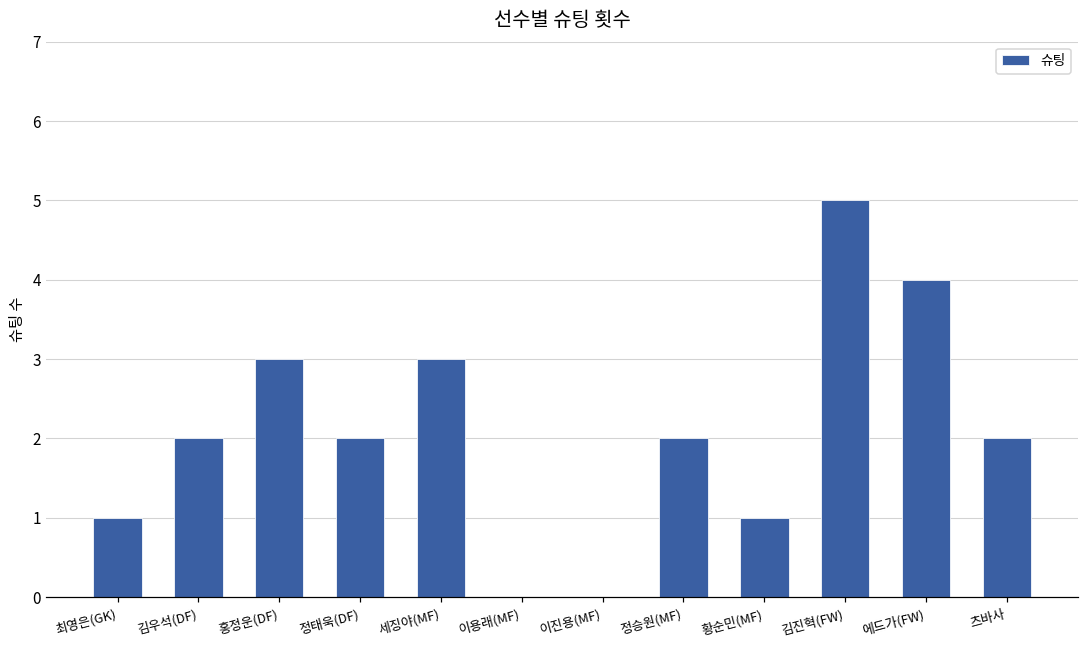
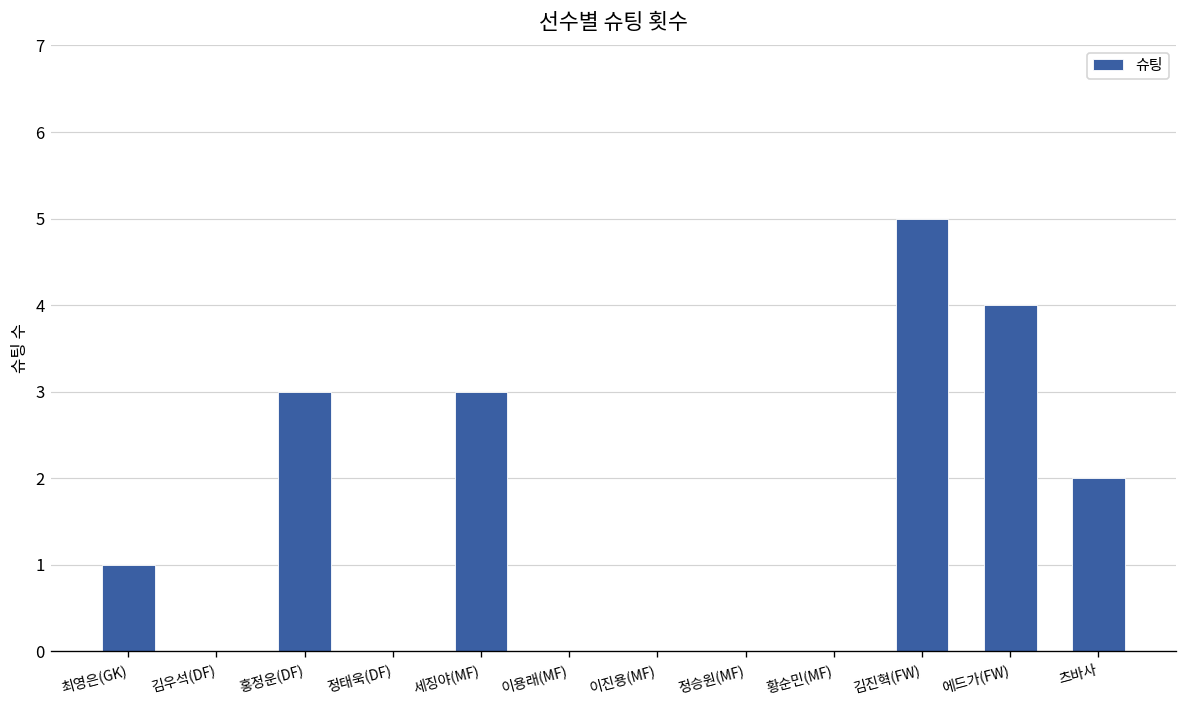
  {
    "최영은(GK)": 1,
-   "김우석(DF)": 2,
+   "김우석(DF)": 0,
    "홍정운(DF)": 3,
-   "정태욱(DF)": 2,
+   "정태욱(DF)": 0,
    "세징야(MF)": 3,
    "이용래(MF)": 0,
    "이진용(MF)": 0,
-   "정승원(MF)": 2,
-   "황순민(MF)": 1,
+   "정승원(MF)": 0,
+   "황순민(MF)": 0,
    "김진혁(FW)": 5,
    "에드가(FW)": 4,
    "츠바사": 2
  }
